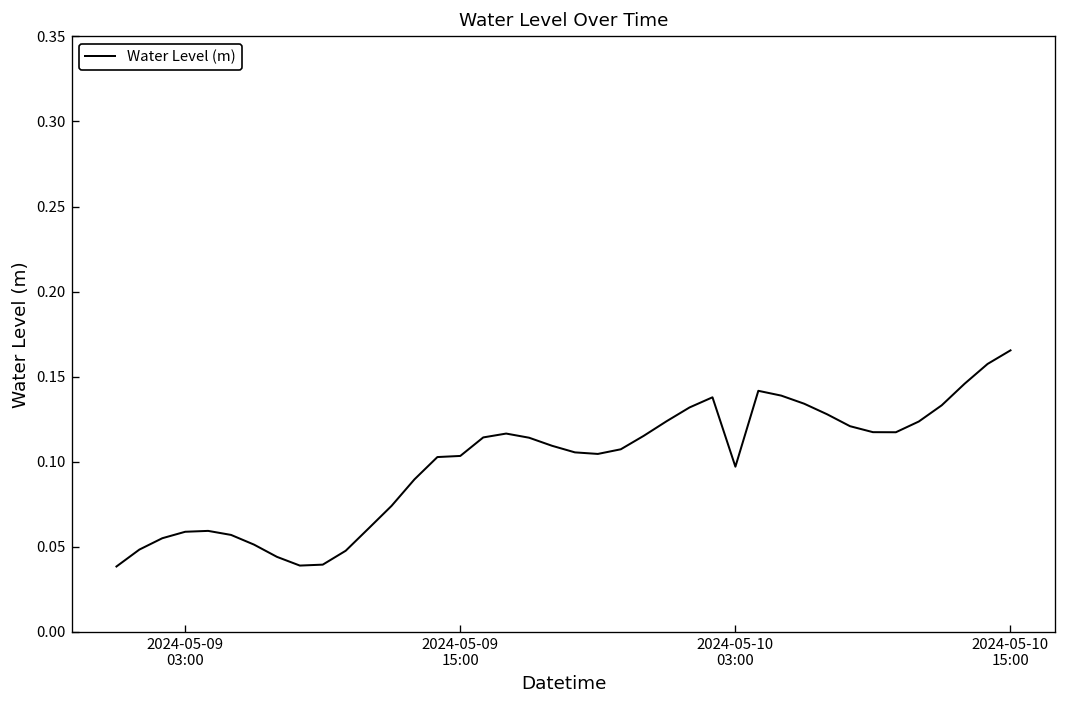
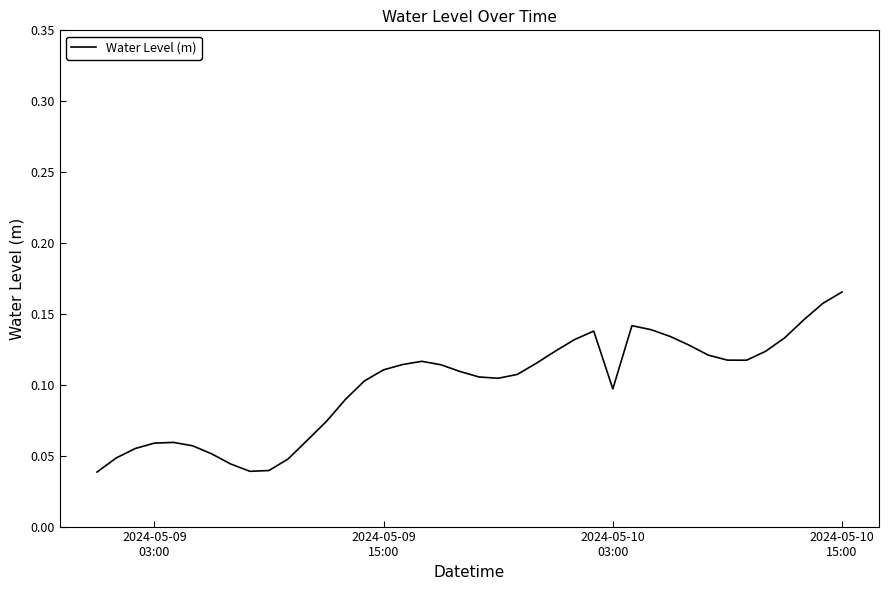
  {
    "2024-05-09 03:00": 0.059,
-   "2024-05-09 15:00": 0.103,
+   "2024-05-09 15:00": 0.111,
    "2024-05-10 03:00": 0.097,
    "2024-05-10 15:00": 0.165
  }
